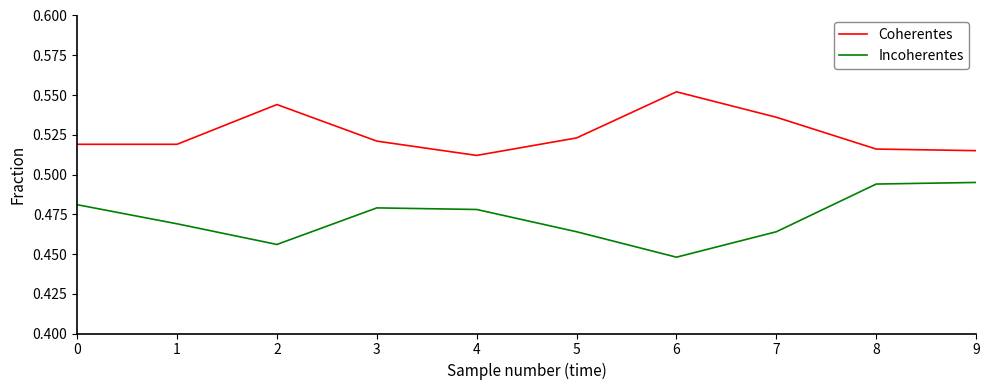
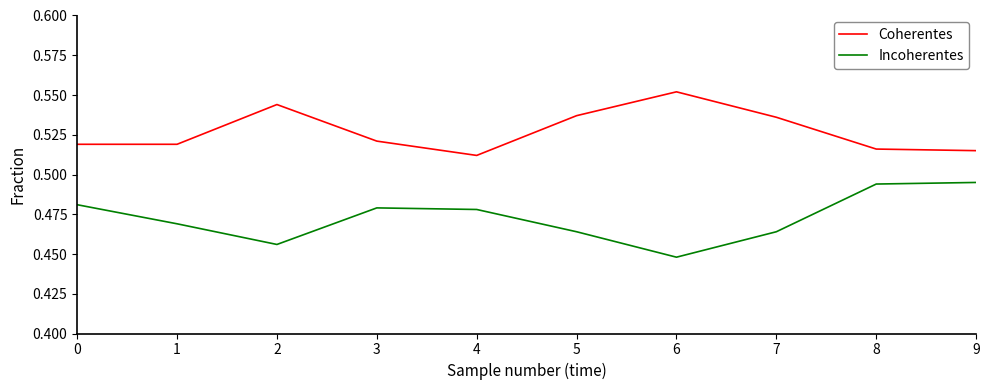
  {
    "Coherentes": {
      "0": 0.519,
      "1": 0.519,
      "2": 0.544,
      "3": 0.521,
      "4": 0.512,
-     "5": 0.523,
+     "5": 0.537,
      "6": 0.552,
      "7": 0.536,
      "8": 0.516,
      "9": 0.515
    },
    "Incoherentes": {
      "0": 0.481,
      "1": 0.469,
      "2": 0.456,
      "3": 0.479,
      "4": 0.478,
      "5": 0.464,
      "6": 0.448,
      "7": 0.464,
      "8": 0.494,
      "9": 0.495
    }
  }
